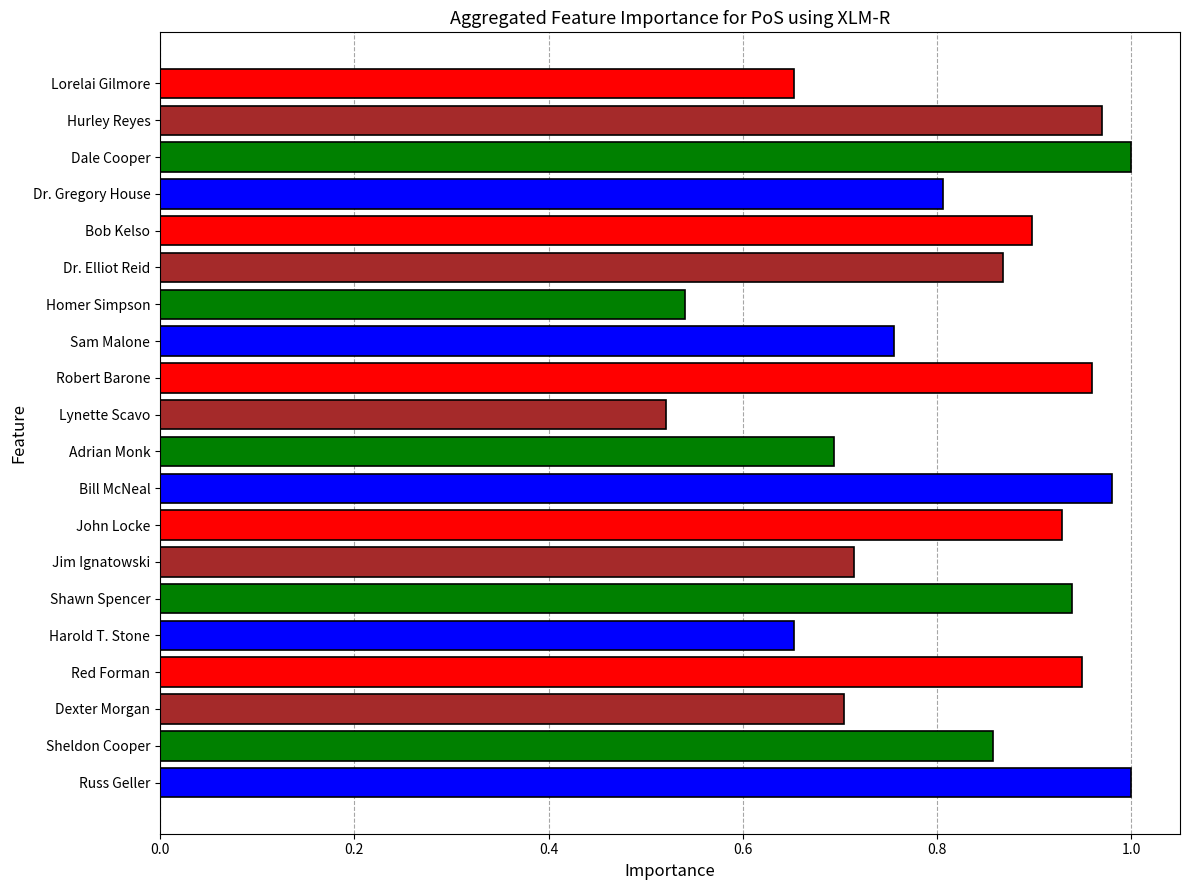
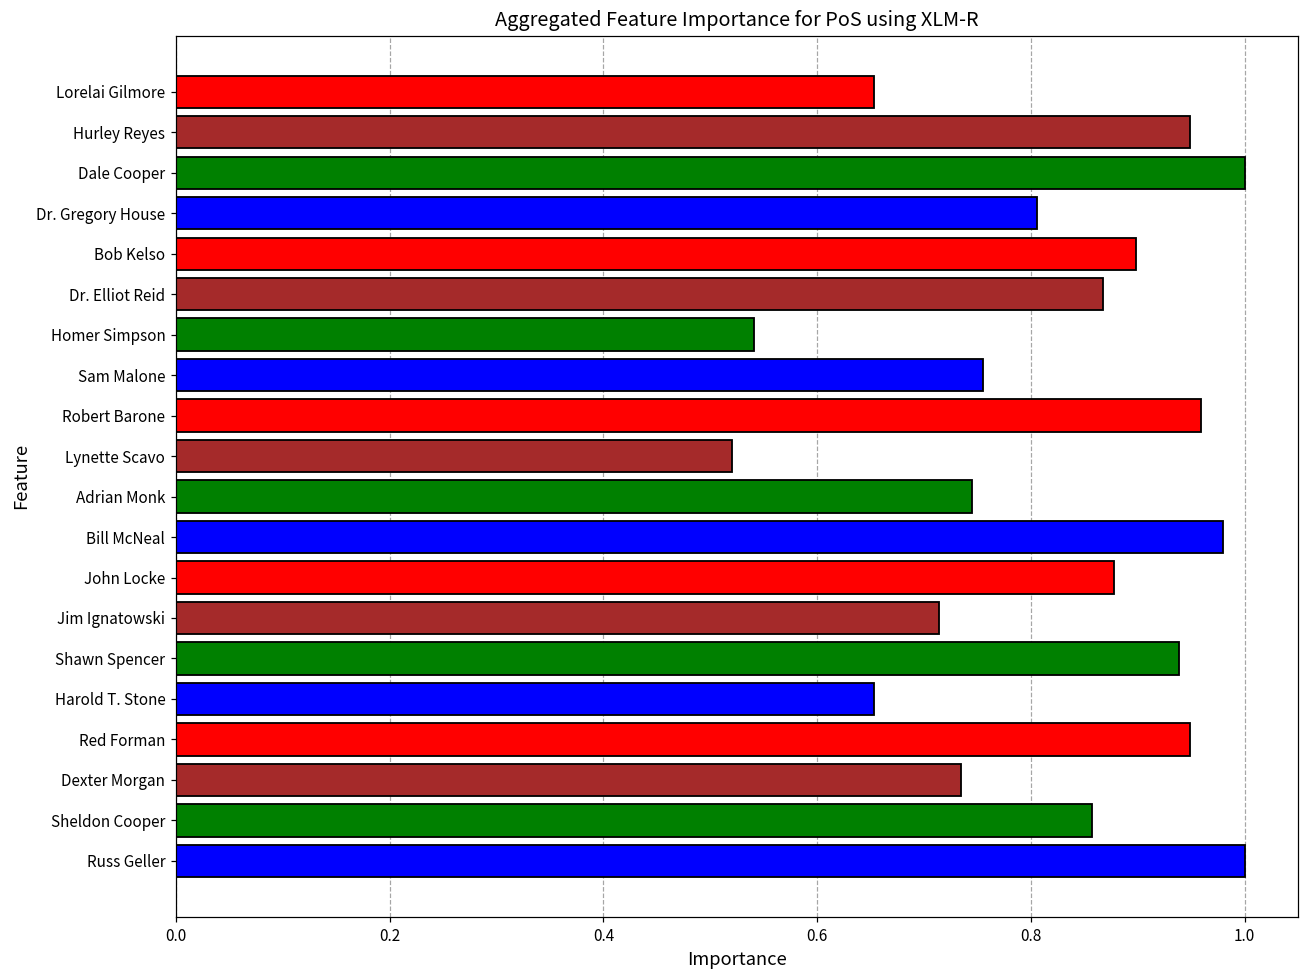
  {
    "Lorelai Gilmore": 0.65,
-   "Hurley Reyes": 0.97,
+   "Hurley Reyes": 0.95,
    "Dale Cooper": 1.00,
    "Dr. Gregory House": 0.81,
    "Bob Kelso": 0.90,
    "Dr. Elliot Reid": 0.87,
    "Homer Simpson": 0.54,
    "Sam Malone": 0.76,
    "Robert Barone": 0.96,
    "Lynette Scavo": 0.52,
-   "Adrian Monk": 0.69,
+   "Adrian Monk": 0.74,
    "Bill McNeal": 0.98,
-   "John Locke": 0.93,
+   "John Locke": 0.88,
    "Jim Ignatowski": 0.71,
    "Shawn Spencer": 0.94,
    "Harold T. Stone": 0.65,
    "Red Forman": 0.95,
-   "Dexter Morgan": 0.70,
+   "Dexter Morgan": 0.73,
    "Sheldon Cooper": 0.86,
    "Russ Geller": 1.00
  }
